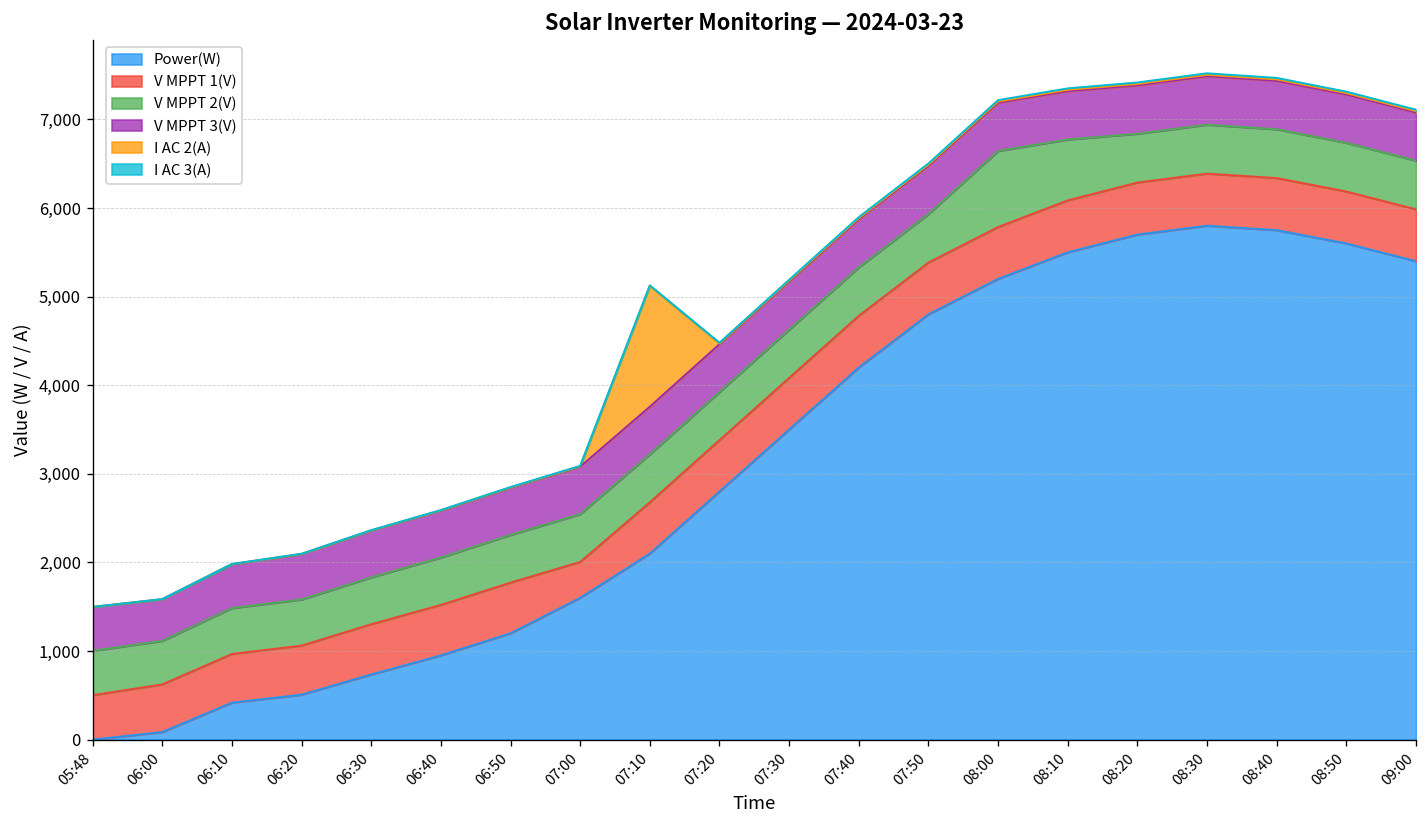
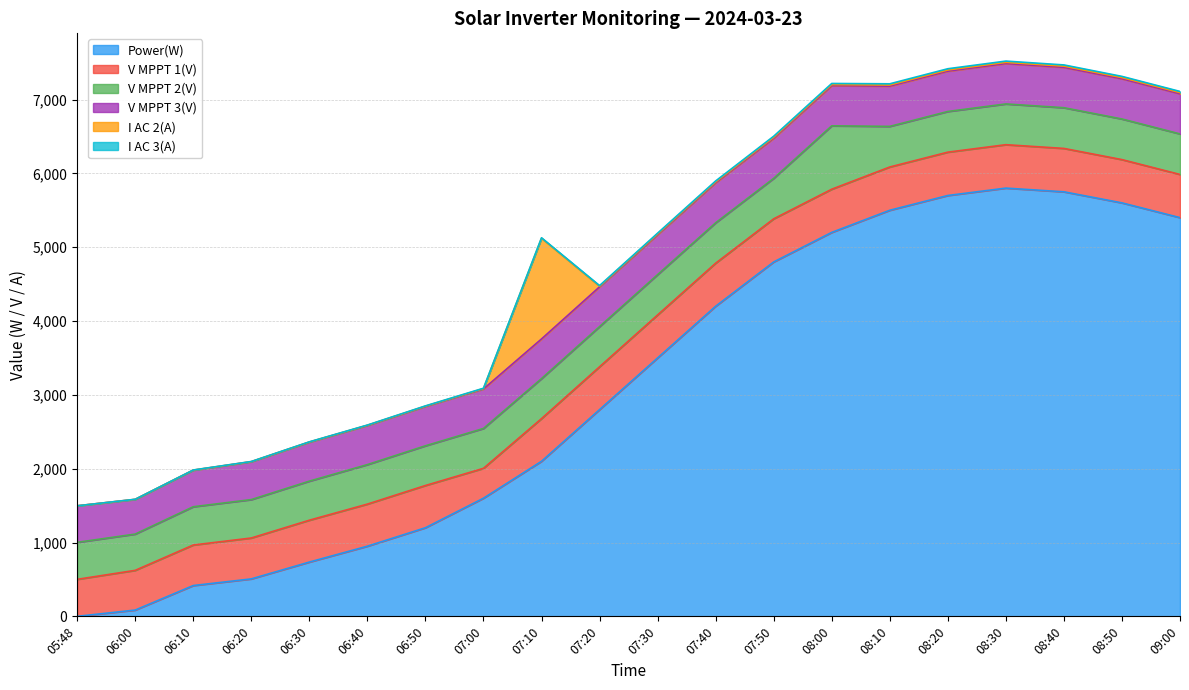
  {
    "V MPPT 1(V)": {
      "05:48": 500,
      "06:00": 500,
      "06:10": 500,
      "06:20": 600,
      "06:30": 600,
      "06:40": 600,
      "06:50": 600,
      "07:00": 400,
      "07:10": 600,
      "07:20": 600,
      "07:30": 600,
      "07:40": 600,
      "07:50": 600,
      "08:00": 600,
      "08:10": 600,
      "08:20": 600,
      "08:30": 600,
      "08:40": 600,
      "08:50": 600,
      "09:00": 600
    },
    "V MPPT 2(V)": {
      "05:48": 500,
      "06:00": 500,
      "06:10": 500,
      "06:20": 500,
      "06:30": 500,
      "06:40": 500,
      "06:50": 500,
      "07:00": 500,
      "07:10": 500,
      "07:20": 500,
      "07:30": 500,
      "07:40": 500,
      "07:50": 500,
      "08:00": 900,
-     "08:10": 700,
+     "08:10": 600,
      "08:20": 600,
      "08:30": 600,
      "08:40": 600,
      "08:50": 600,
      "09:00": 500
    },
    "V MPPT 3(V)": {
      "07:10": 500
    }
  }
